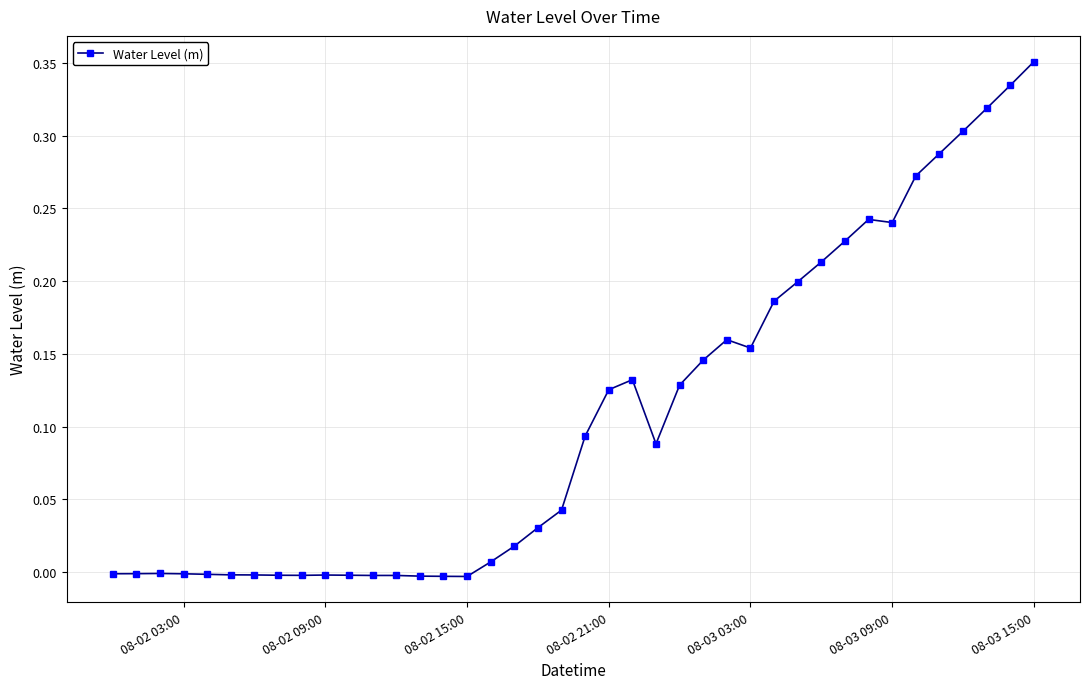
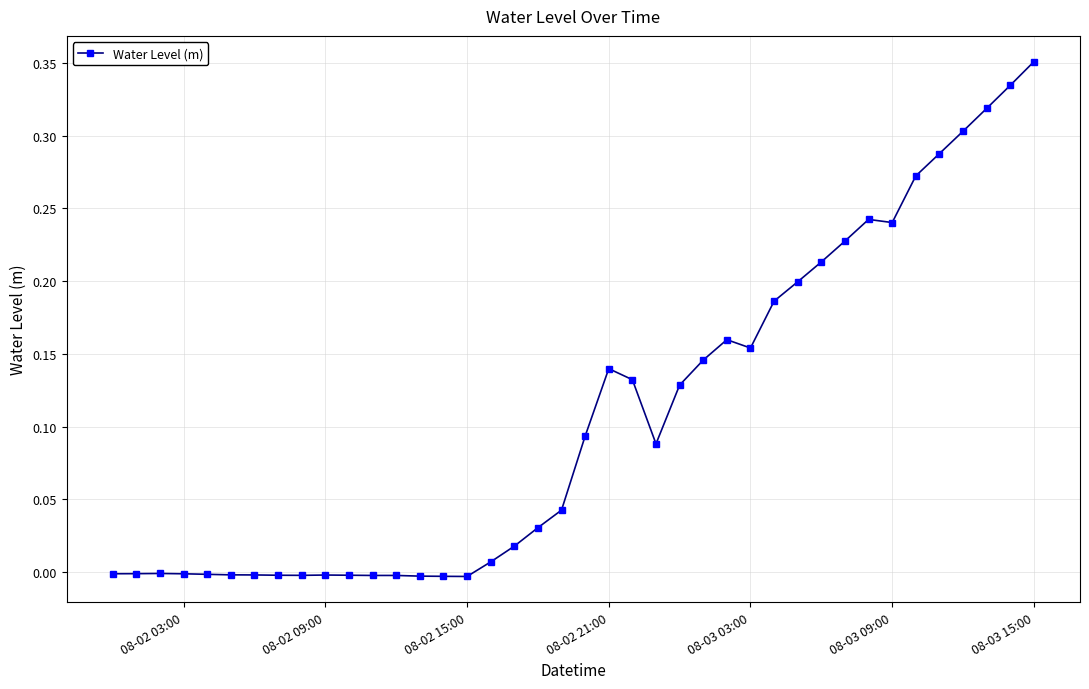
  {
    "08-02 03:00": -0.001,
    "08-02 09:00": -0.002,
    "08-02 15:00": -0.003,
-   "08-02 21:00": 0.125,
+   "08-02 21:00": 0.140,
    "08-03 03:00": 0.154,
    "08-03 09:00": 0.240,
    "08-03 15:00": 0.351
  }
